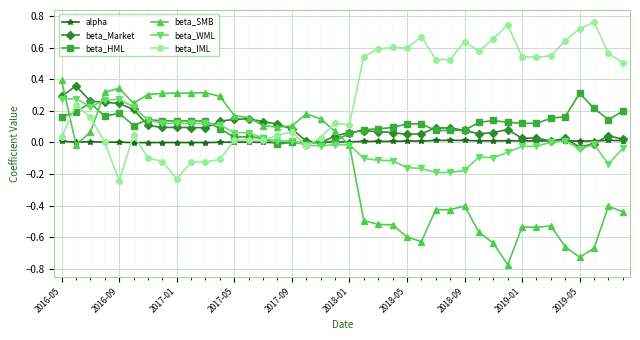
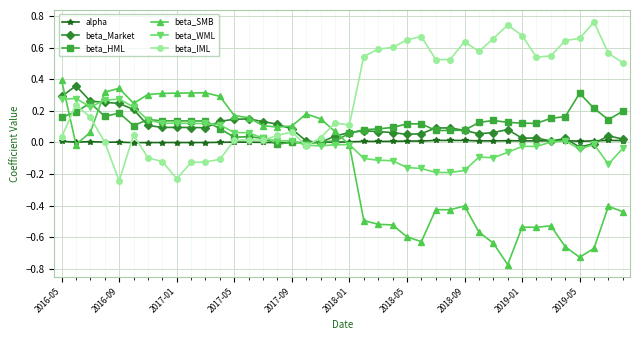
  {
    "beta_IML": {
      "2016-05": 0.03,
      "2016-09": -0.24,
      "2017-01": -0.23,
      "2017-09": 0.07,
      "2018-01": 0.11,
-     "2018-05": 0.60,
+     "2018-05": 0.65,
      "2018-09": 0.64,
-     "2019-01": 0.54,
-     "2019-05": 0.72
+     "2019-01": 0.68,
+     "2019-05": 0.66
    }
  }
